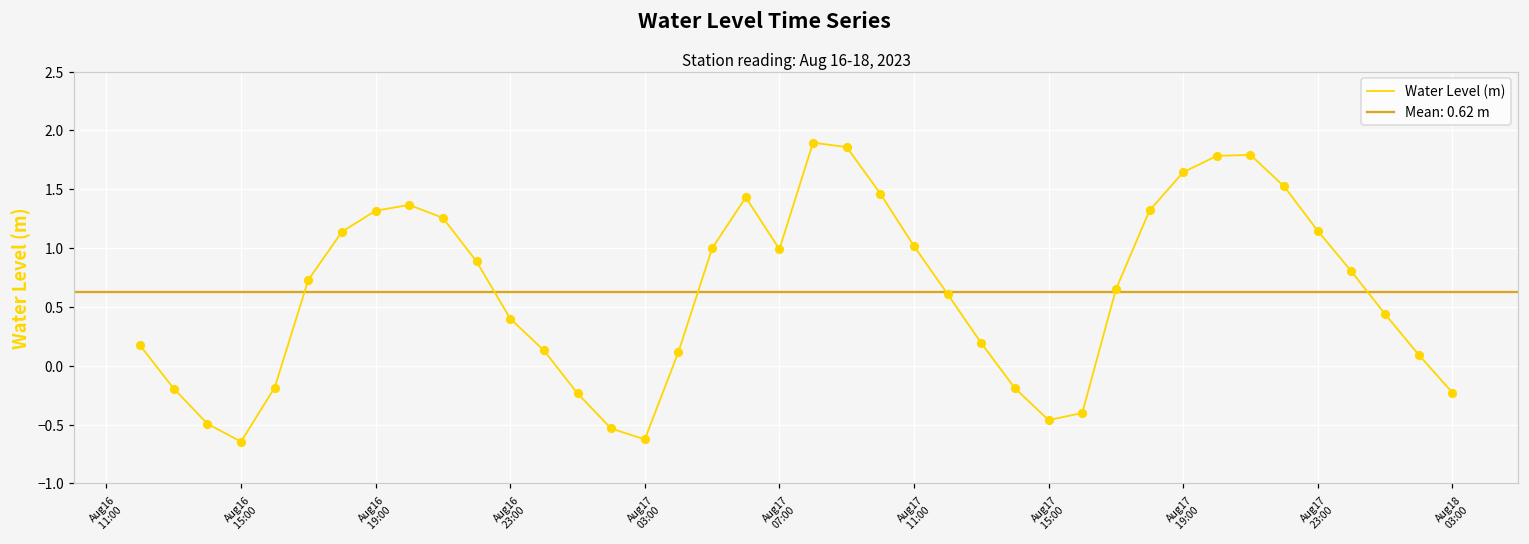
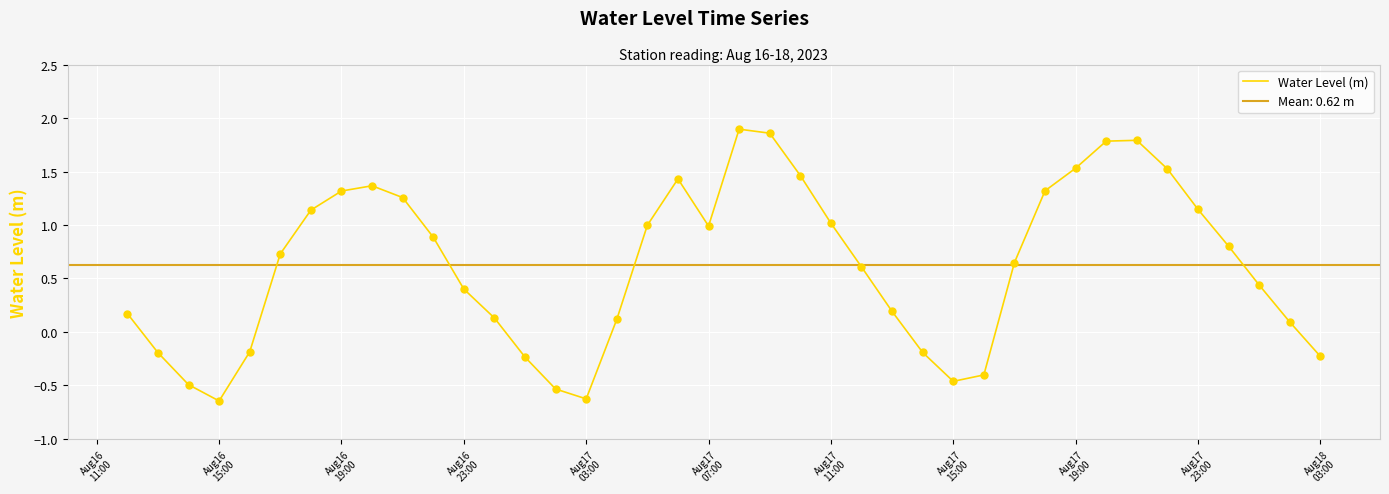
  {
    "Aug16 15:00": -0.64,
    "Aug16 19:00": 1.32,
    "Aug16 23:00": 0.40,
    "Aug17 03:00": -0.63,
    "Aug17 07:00": 0.99,
    "Aug17 11:00": 1.02,
    "Aug17 15:00": -0.46,
-   "Aug17 19:00": 1.64,
+   "Aug17 19:00": 1.53,
    "Aug17 23:00": 1.15,
    "Aug18 03:00": -0.23
  }
